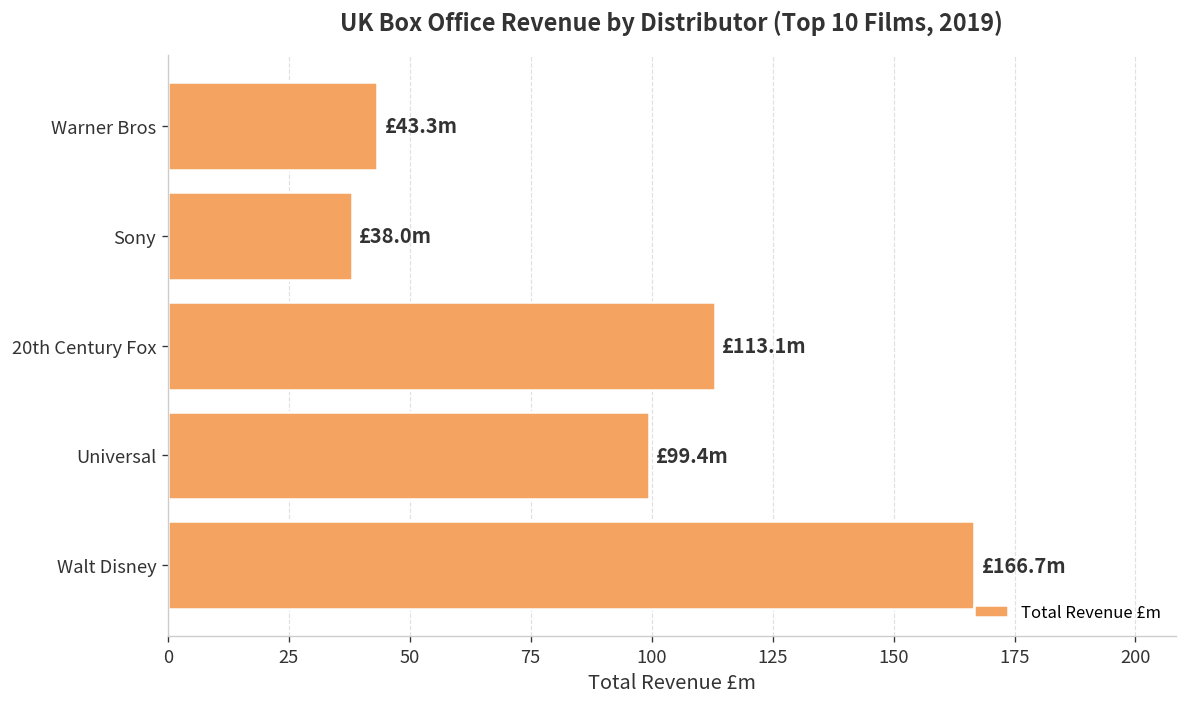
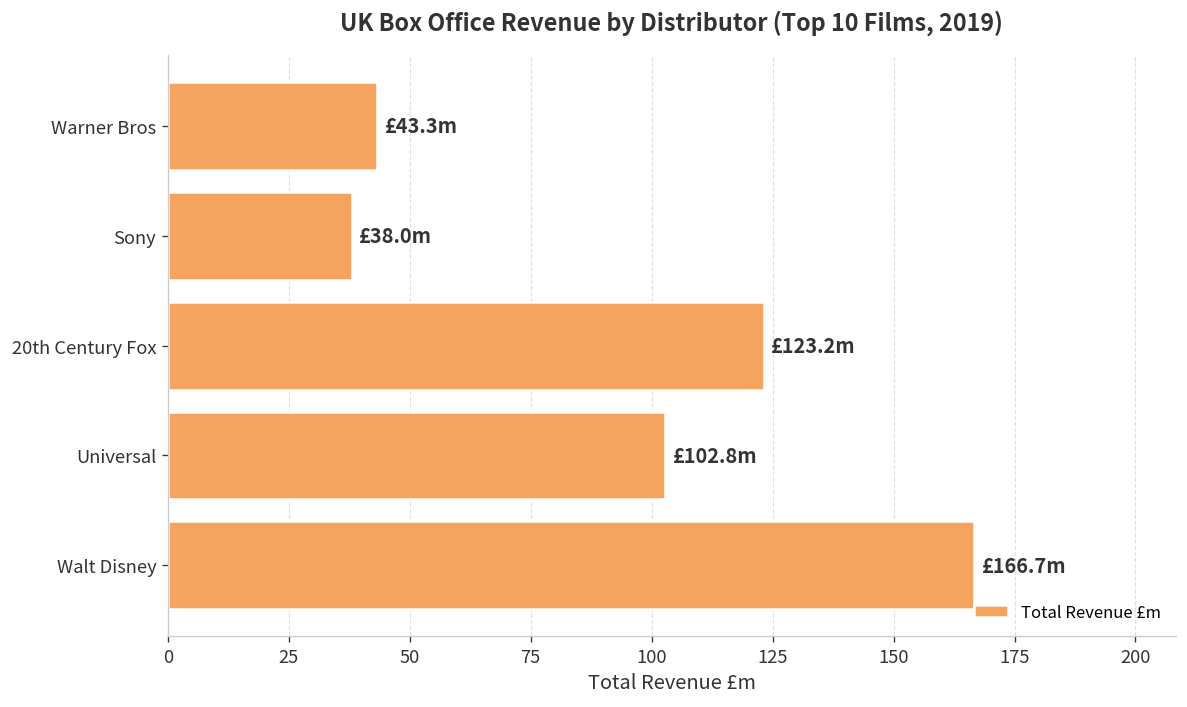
  {
    "Warner Bros": "£43.3m",
    "Sony": "£38.0m",
-   "20th Century Fox": "£113.1m",
-   "Universal": "£99.4m",
+   "20th Century Fox": "£123.2m",
+   "Universal": "£102.8m",
    "Walt Disney": "£166.7m"
  }
